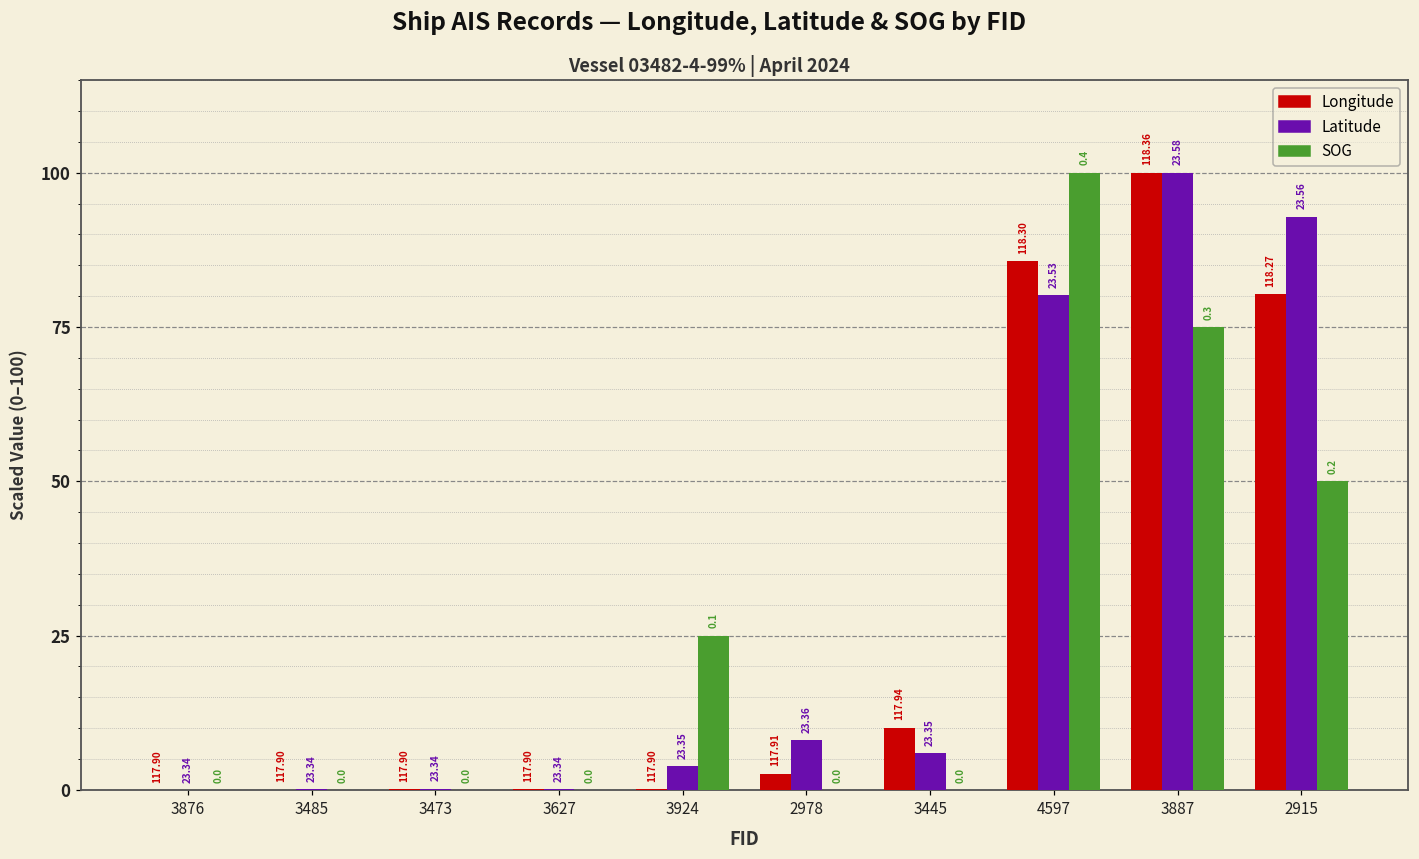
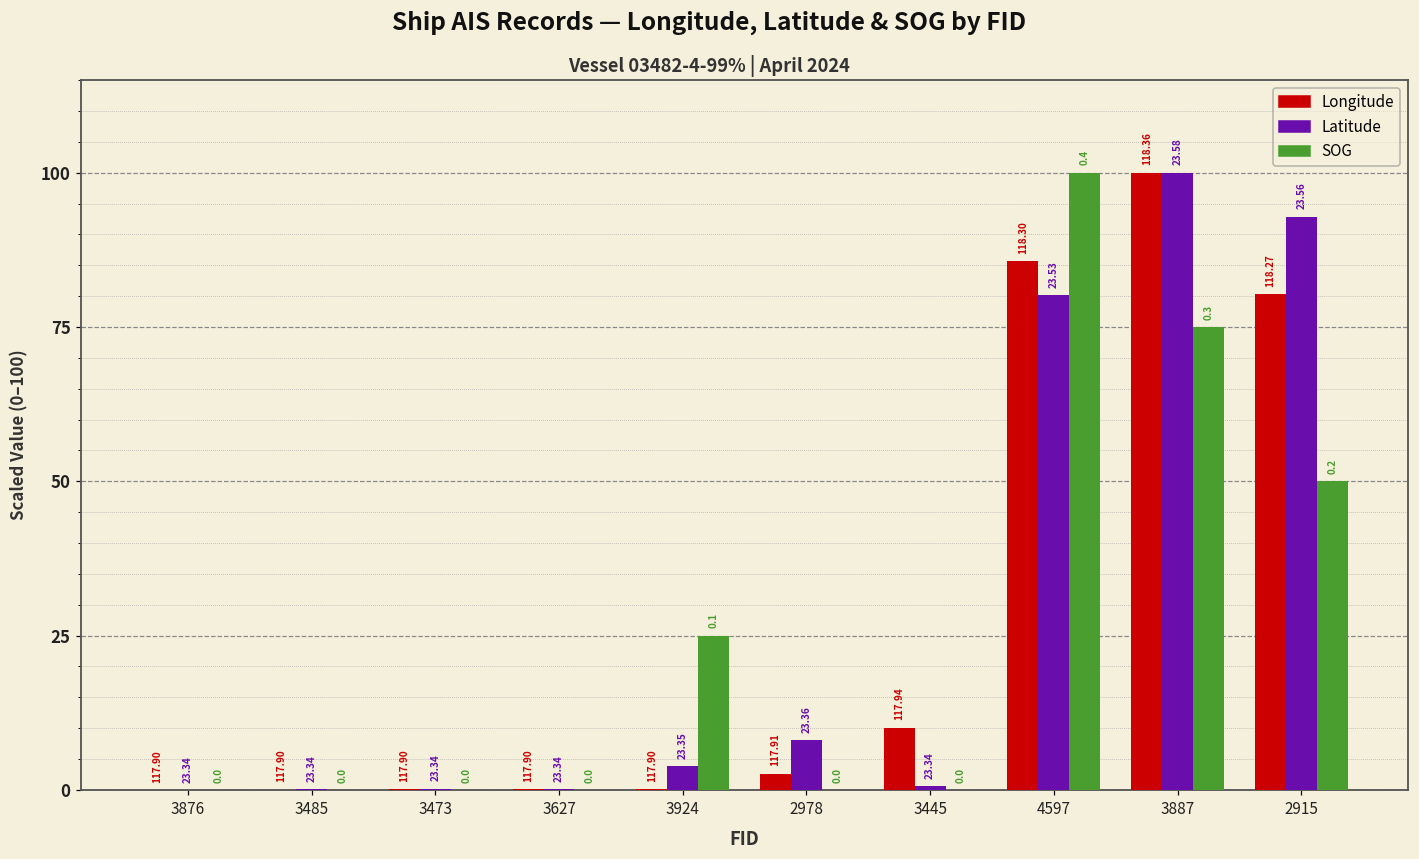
  {
    "Latitude": {
-     "3445": 23.35
+     "3445": 23.34
    },
    "SOG": {
      "3876": 0.0,
      "3485": 0.0,
      "3473": 0.0,
      "3627": 0.0,
      "2978": 0.0,
      "3445": 0.0
    }
  }
